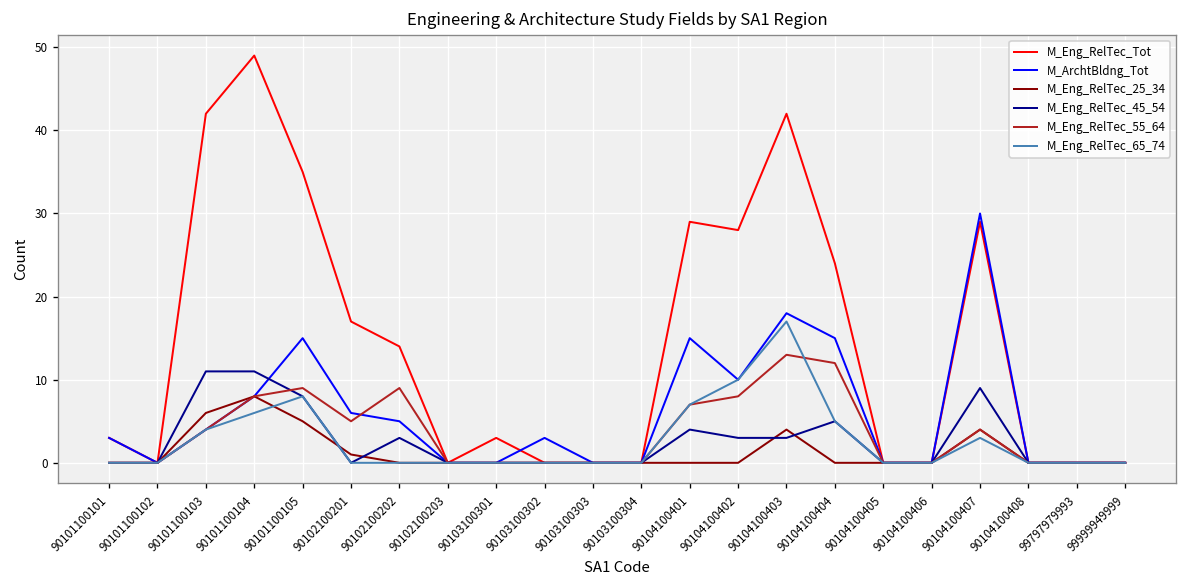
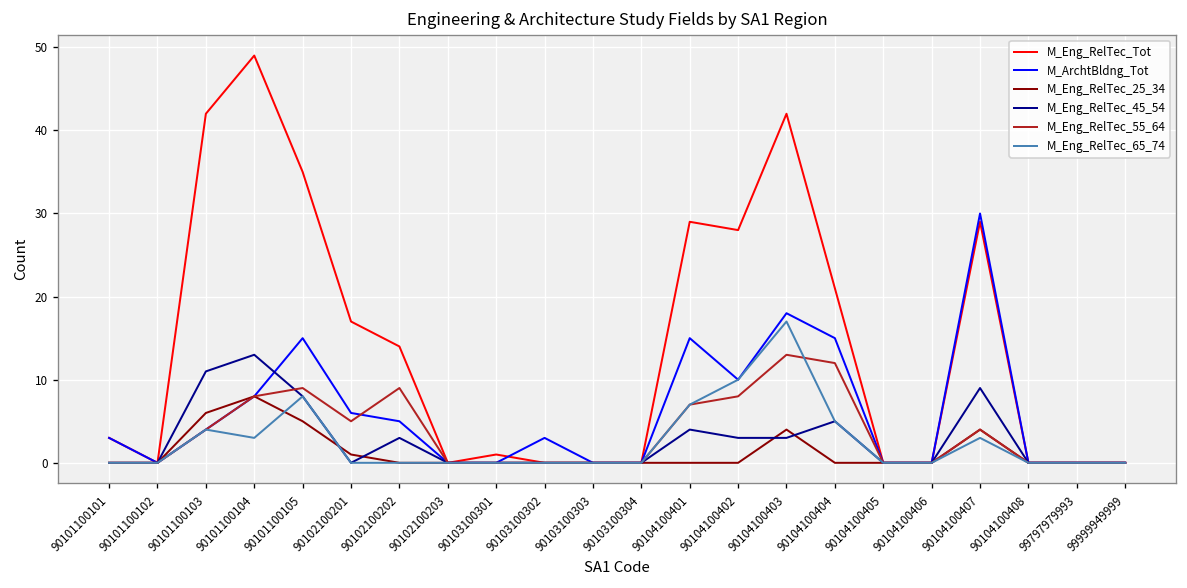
  {
    "M_Eng_RelTec_Tot": {
      "90101100103": 42,
      "90101100104": 49,
      "90101100105": 35,
      "90102100201": 17,
      "90102100202": 14,
-     "90103100301": 3,
+     "90103100301": 1,
      "90104100401": 29,
      "90104100402": 28,
      "90104100403": 42,
-     "90104100404": 24,
+     "90104100404": 21,
      "90104100407": 29
    },
    "M_ArchtBldng_Tot": {
      "90101100105": 15,
      "90102100201": 6,
      "90102100202": 5,
      "90103100302": 3,
      "90104100401": 15,
      "90104100403": 18,
      "90104100404": 15,
      "90104100407": 30
    },
    "M_Eng_RelTec_25_34": {
      "90101100103": 6,
      "90101100105": 5,
      "90102100201": 1,
      "90104100401": 0,
      "90104100402": 0,
      "90104100403": 4,
      "90104100404": 0
    },
    "M_Eng_RelTec_45_54": {
      "90101100103": 11,
-     "90101100104": 11,
+     "90101100104": 13,
      "90102100202": 3,
      "90104100401": 4,
      "90104100402": 3,
      "90104100403": 3,
      "90104100407": 9
    },
    "M_Eng_RelTec_55_64": {
      "90101100105": 9,
      "90102100201": 5,
      "90102100202": 9,
      "90104100402": 8,
      "90104100403": 13,
      "90104100404": 12
    },
    "M_Eng_RelTec_65_74": {
-     "90101100104": 6,
+     "90101100104": 3,
      "90104100403": 17,
      "90104100407": 3
    }
  }
